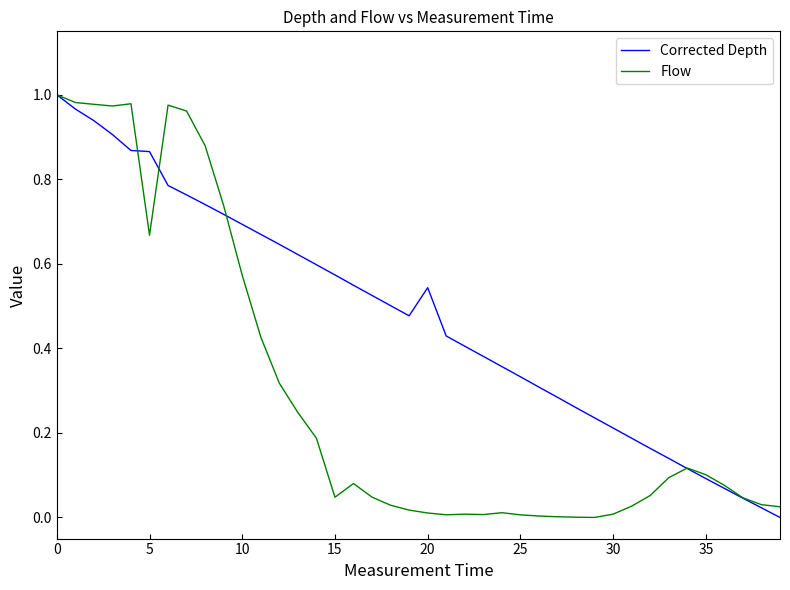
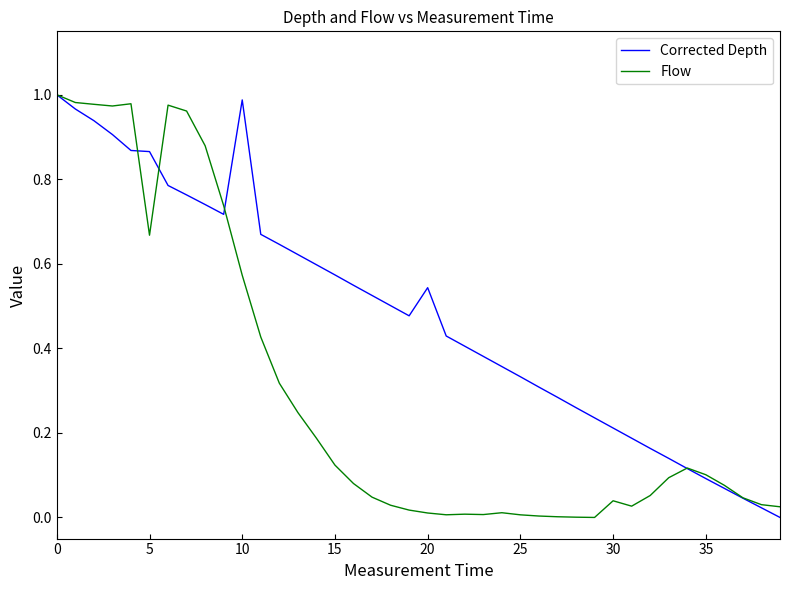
  {
    "Corrected Depth": {
      "5": 0.87,
-     "10": 0.69,
+     "10": 0.99,
      "15": 0.57,
      "20": 0.54,
      "25": 0.33,
      "30": 0.21,
      "35": 0.09
    },
    "Flow": {
      "5": 0.67,
      "10": 0.57,
-     "15": 0.05,
+     "15": 0.12,
      "20": 0.01,
      "25": 0.01,
-     "30": 0.01,
+     "30": 0.04,
      "35": 0.10
    }
  }
